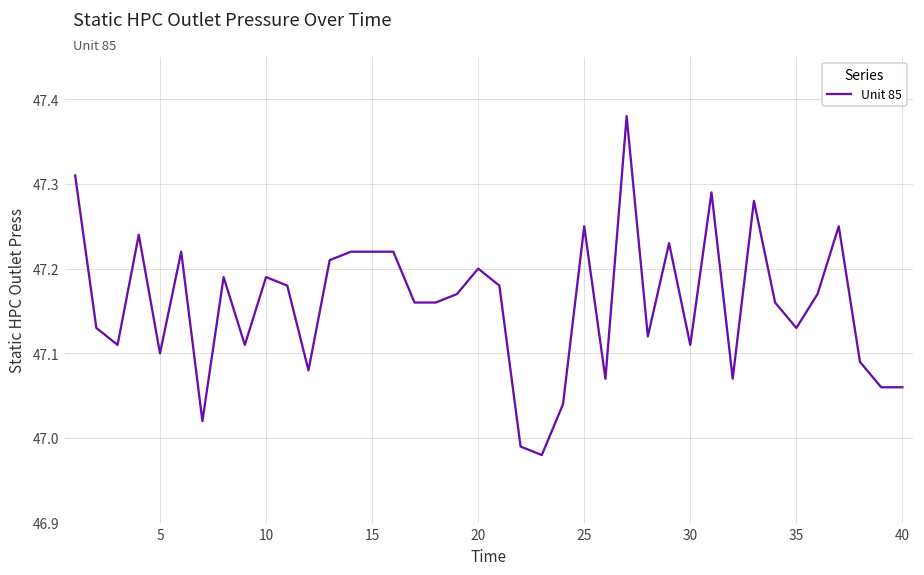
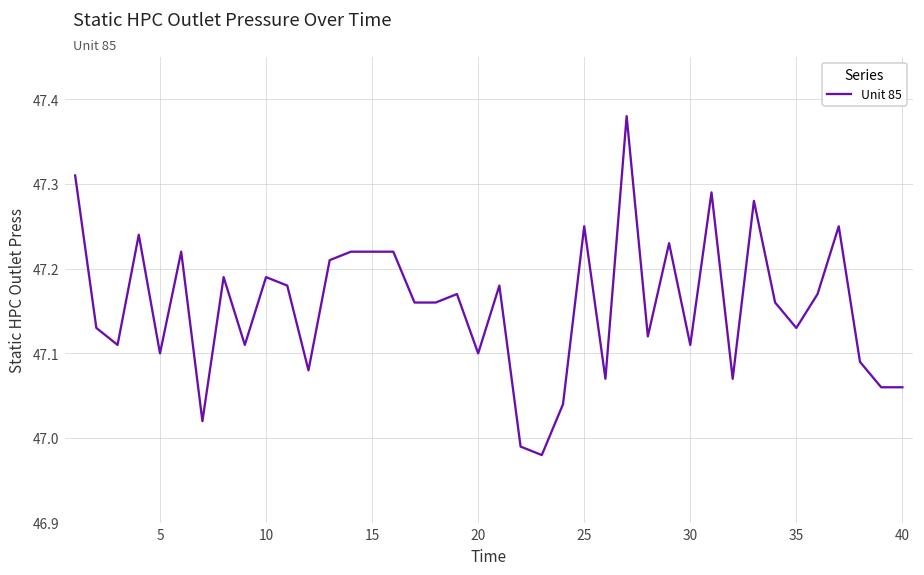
  {
    "5": 47.1,
    "10": 47.19,
    "15": 47.22,
-   "20": 47.2,
+   "20": 47.1,
    "25": 47.25,
    "30": 47.11,
    "35": 47.13,
    "40": 47.06
  }
